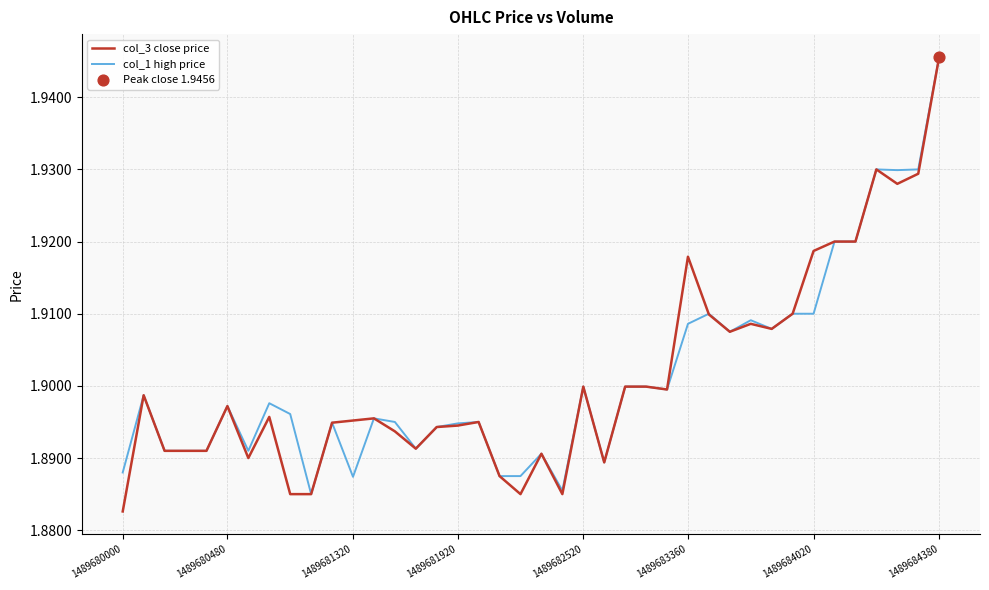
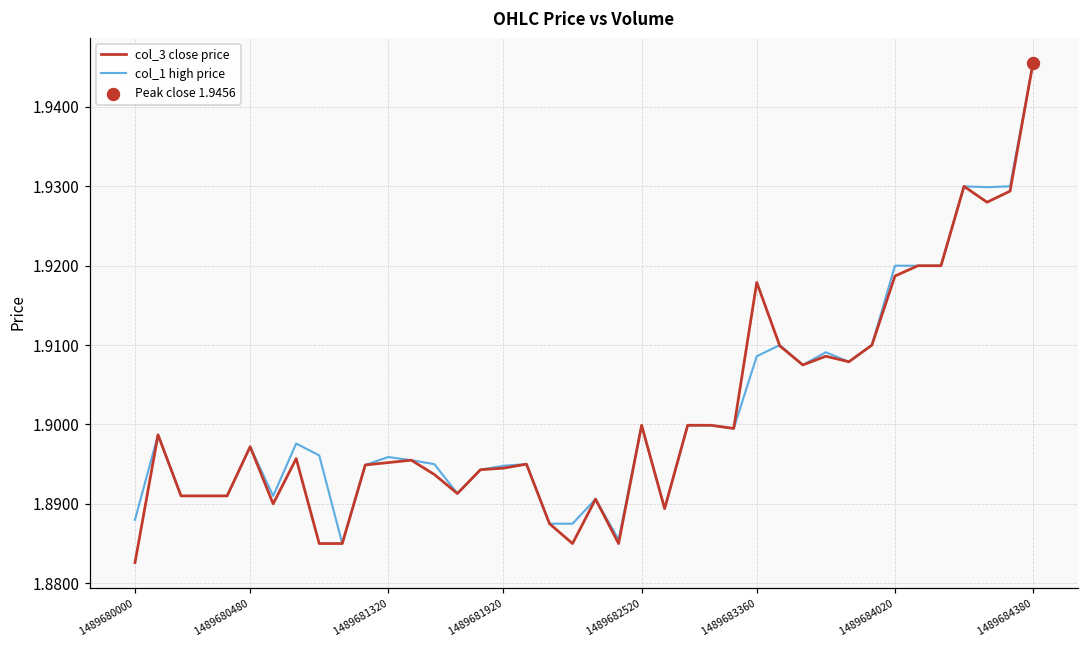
  {
    "col_1 high price": {
      "1489680000": 1.888,
-     "1489681320": 1.887,
+     "1489681320": 1.896,
      "1489683360": 1.909,
-     "1489684020": 1.91
+     "1489684020": 1.92
    }
  }
